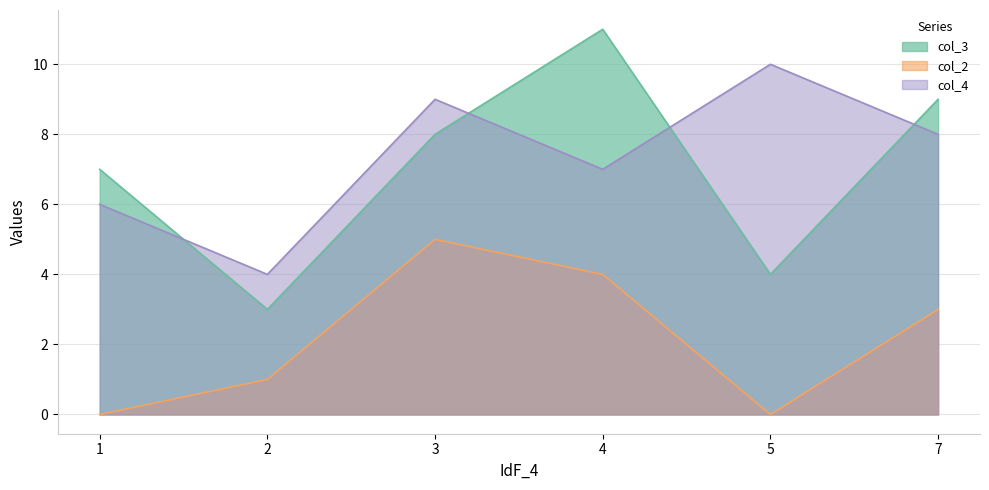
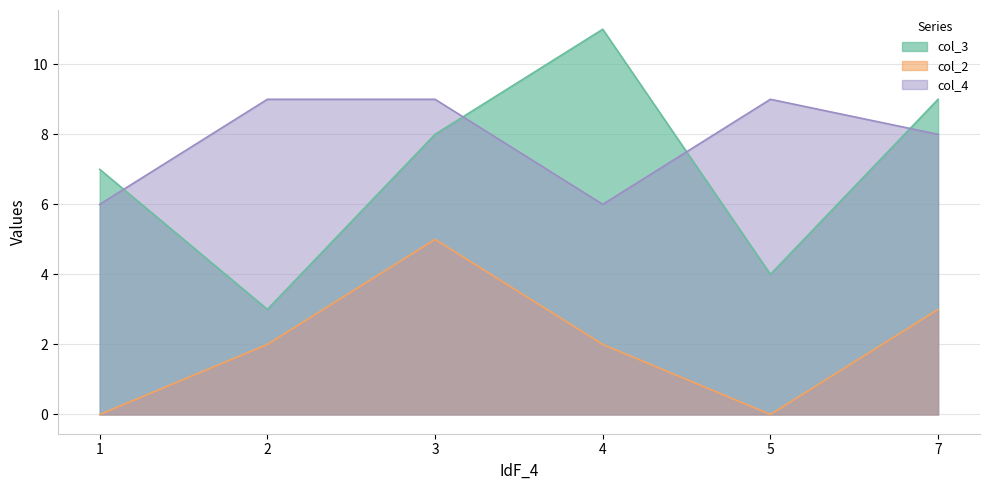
  {
    "col_3": {
      "1": 7,
      "2": 3,
      "3": 8,
      "4": 11,
      "5": 4,
      "7": 9
    },
    "col_2": {
      "1": 0,
-     "2": 1,
+     "2": 2,
      "3": 5,
-     "4": 4,
+     "4": 2,
      "5": 0,
      "7": 3
    },
    "col_4": {
      "1": 6,
-     "2": 4,
+     "2": 9,
      "3": 9,
-     "4": 7,
-     "5": 10,
+     "4": 6,
+     "5": 9,
      "7": 8
    }
  }
